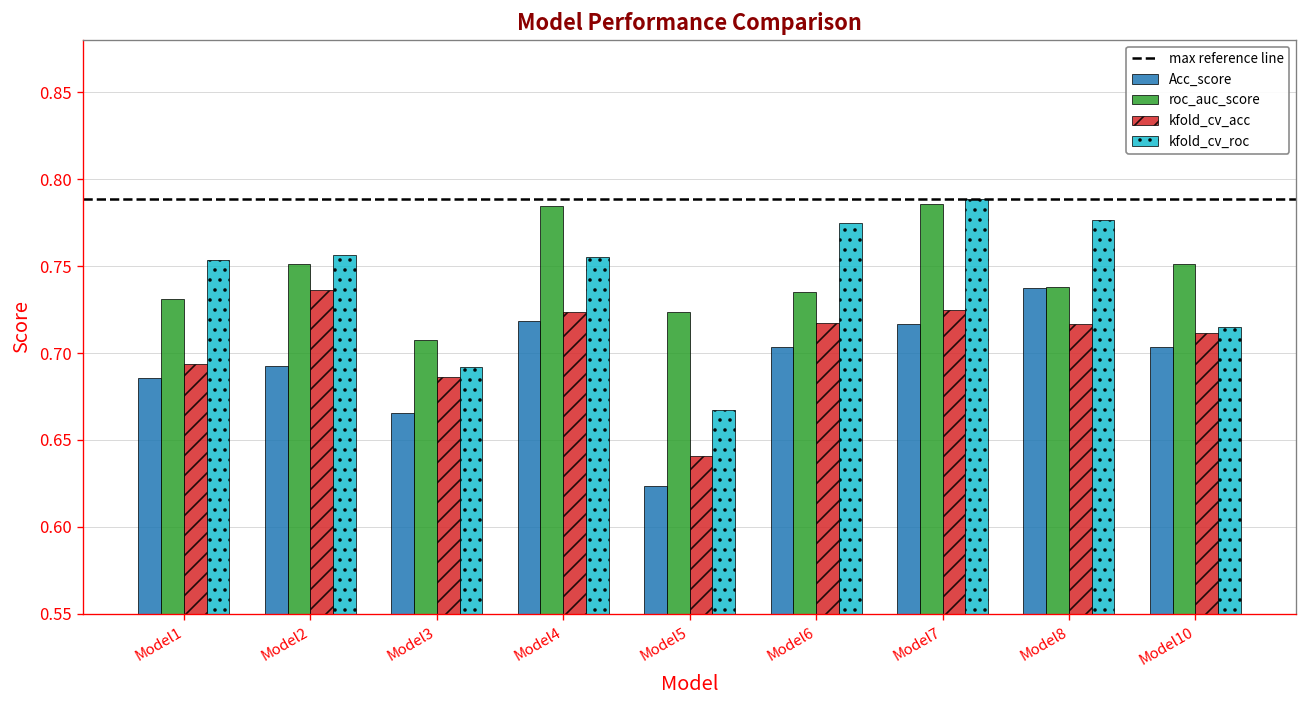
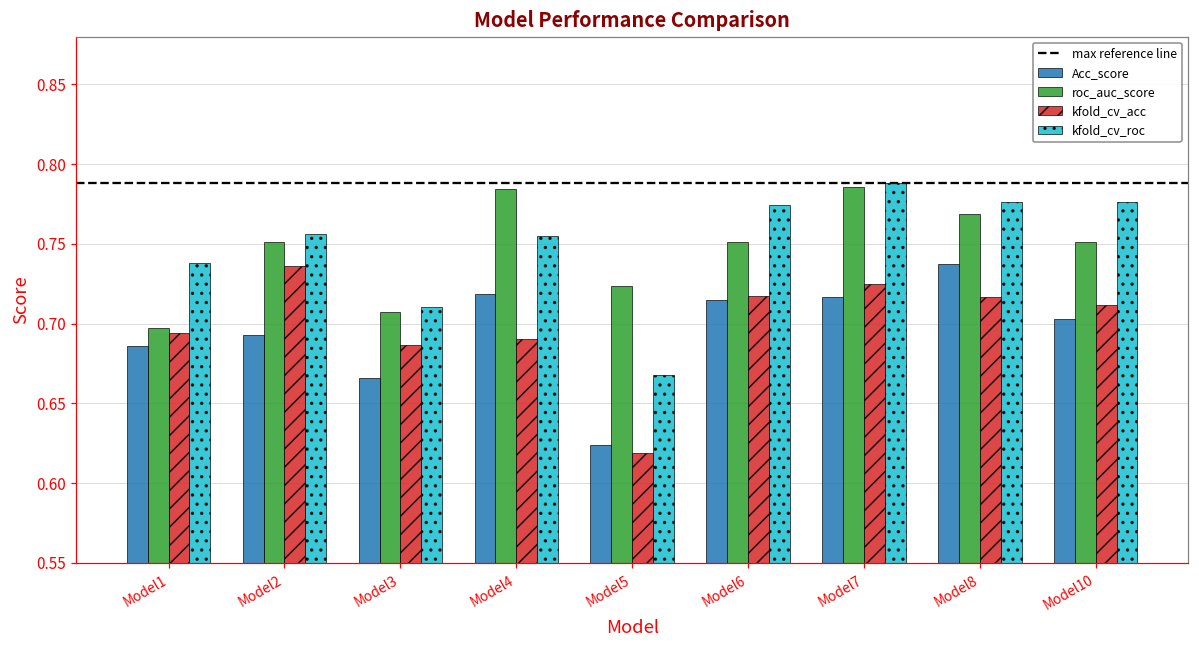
  {
    "Acc_score": {
      "Model1": 0.686,
      "Model2": 0.693,
      "Model3": 0.666,
      "Model4": 0.718,
      "Model5": 0.624,
-     "Model6": 0.703,
+     "Model6": 0.715,
      "Model7": 0.717,
      "Model8": 0.738,
      "Model10": 0.703
    },
    "roc_auc_score": {
-     "Model1": 0.731,
+     "Model1": 0.697,
      "Model2": 0.751,
      "Model3": 0.707,
      "Model4": 0.785,
      "Model5": 0.724,
-     "Model6": 0.735,
+     "Model6": 0.751,
      "Model7": 0.785,
-     "Model8": 0.738,
+     "Model8": 0.769,
      "Model10": 0.751
    },
    "kfold_cv_acc": {
      "Model1": 0.694,
      "Model2": 0.736,
      "Model3": 0.686,
-     "Model4": 0.724,
-     "Model5": 0.641,
+     "Model4": 0.690,
+     "Model5": 0.619,
      "Model6": 0.717,
      "Model7": 0.725,
      "Model8": 0.717,
      "Model10": 0.711
    },
    "kfold_cv_roc": {
-     "Model1": 0.754,
+     "Model1": 0.738,
      "Model2": 0.756,
-     "Model3": 0.692,
+     "Model3": 0.711,
      "Model4": 0.755,
      "Model5": 0.668,
      "Model6": 0.775,
      "Model7": 0.788,
      "Model8": 0.776,
-     "Model10": 0.715
+     "Model10": 0.776
    }
  }
